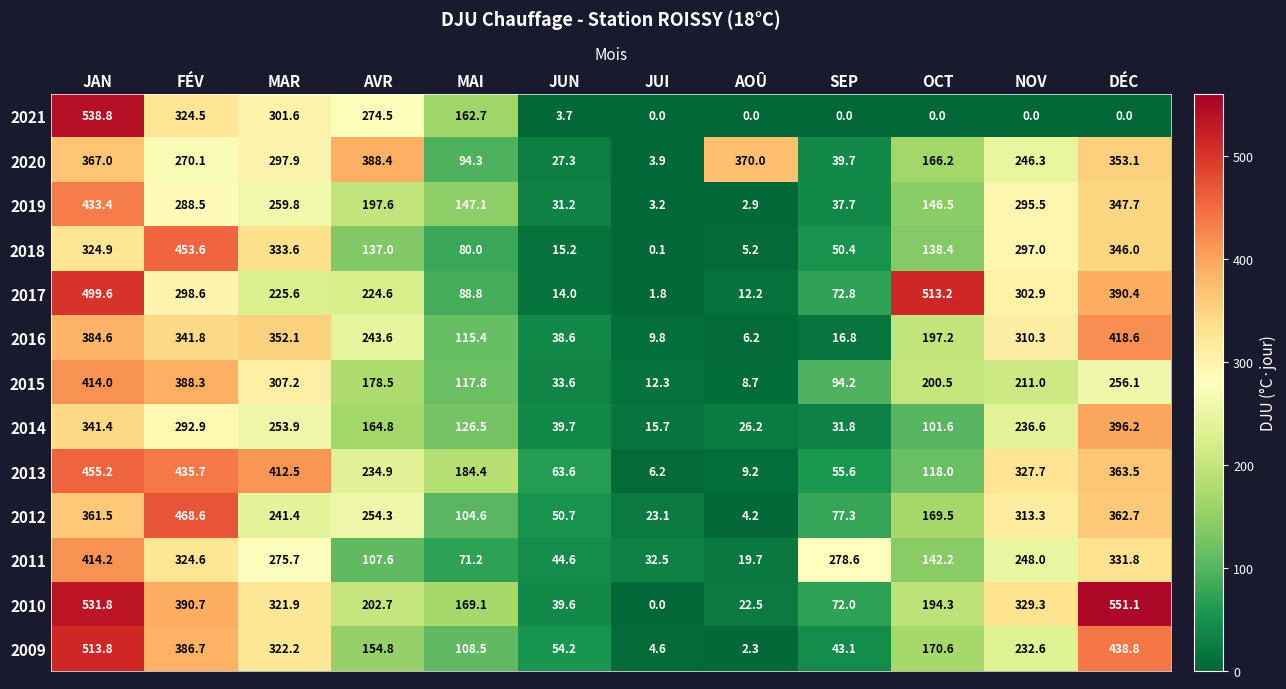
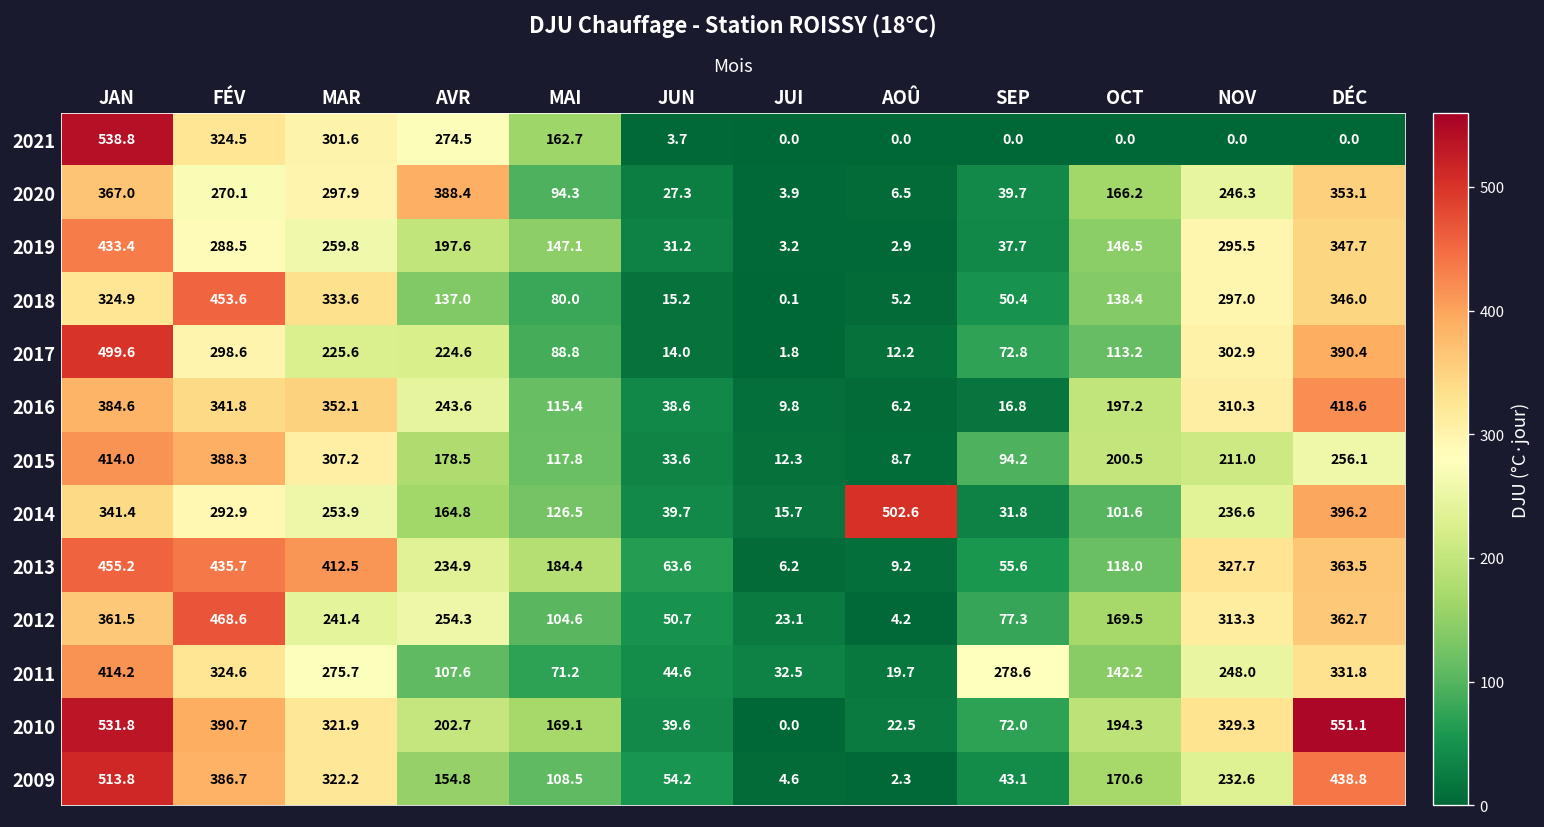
  {
    "2021": {
      "JAN": 538.8,
      "FÉV": 324.5,
      "MAR": 301.6,
      "AVR": 274.5,
      "MAI": 162.7,
      "JUN": 3.7,
      "JUI": 0.0,
      "AOÛ": 0.0,
      "SEP": 0.0,
      "OCT": 0.0,
      "NOV": 0.0,
      "DÉC": 0.0
    },
    "2020": {
      "JAN": 367.0,
      "FÉV": 270.1,
      "MAR": 297.9,
      "AVR": 388.4,
      "MAI": 94.3,
      "JUN": 27.3,
      "JUI": 3.9,
-     "AOÛ": 370.0,
+     "AOÛ": 6.5,
      "SEP": 39.7,
      "OCT": 166.2,
      "NOV": 246.3,
      "DÉC": 353.1
    },
    "2019": {
      "JAN": 433.4,
      "FÉV": 288.5,
      "MAR": 259.8,
      "AVR": 197.6,
      "MAI": 147.1,
      "JUN": 31.2,
      "JUI": 3.2,
      "AOÛ": 2.9,
      "SEP": 37.7,
      "OCT": 146.5,
      "NOV": 295.5,
      "DÉC": 347.7
    },
    "2018": {
      "JAN": 324.9,
      "FÉV": 453.6,
      "MAR": 333.6,
      "AVR": 137.0,
      "MAI": 80.0,
      "JUN": 15.2,
      "JUI": 0.1,
      "AOÛ": 5.2,
      "SEP": 50.4,
      "OCT": 138.4,
      "NOV": 297.0,
      "DÉC": 346.0
    },
    "2017": {
      "JAN": 499.6,
      "FÉV": 298.6,
      "MAR": 225.6,
      "AVR": 224.6,
      "MAI": 88.8,
      "JUN": 14.0,
      "JUI": 1.8,
      "AOÛ": 12.2,
      "SEP": 72.8,
-     "OCT": 513.2,
+     "OCT": 113.2,
      "NOV": 302.9,
      "DÉC": 390.4
    },
    "2016": {
      "JAN": 384.6,
      "FÉV": 341.8,
      "MAR": 352.1,
      "AVR": 243.6,
      "MAI": 115.4,
      "JUN": 38.6,
      "JUI": 9.8,
      "AOÛ": 6.2,
      "SEP": 16.8,
      "OCT": 197.2,
      "NOV": 310.3,
      "DÉC": 418.6
    },
    "2015": {
      "JAN": 414.0,
      "FÉV": 388.3,
      "MAR": 307.2,
      "AVR": 178.5,
      "MAI": 117.8,
      "JUN": 33.6,
      "JUI": 12.3,
      "AOÛ": 8.7,
      "SEP": 94.2,
      "OCT": 200.5,
      "NOV": 211.0,
      "DÉC": 256.1
    },
    "2014": {
      "JAN": 341.4,
      "FÉV": 292.9,
      "MAR": 253.9,
      "AVR": 164.8,
      "MAI": 126.5,
      "JUN": 39.7,
      "JUI": 15.7,
-     "AOÛ": 26.2,
+     "AOÛ": 502.6,
      "SEP": 31.8,
      "OCT": 101.6,
      "NOV": 236.6,
      "DÉC": 396.2
    },
    "2013": {
      "JAN": 455.2,
      "FÉV": 435.7,
      "MAR": 412.5,
      "AVR": 234.9,
      "MAI": 184.4,
      "JUN": 63.6,
      "JUI": 6.2,
      "AOÛ": 9.2,
      "SEP": 55.6,
      "OCT": 118.0,
      "NOV": 327.7,
      "DÉC": 363.5
    },
    "2012": {
      "JAN": 361.5,
      "FÉV": 468.6,
      "MAR": 241.4,
      "AVR": 254.3,
      "MAI": 104.6,
      "JUN": 50.7,
      "JUI": 23.1,
      "AOÛ": 4.2,
      "SEP": 77.3,
      "OCT": 169.5,
      "NOV": 313.3,
      "DÉC": 362.7
    },
    "2011": {
      "JAN": 414.2,
      "FÉV": 324.6,
      "MAR": 275.7,
      "AVR": 107.6,
      "MAI": 71.2,
      "JUN": 44.6,
      "JUI": 32.5,
      "AOÛ": 19.7,
      "SEP": 278.6,
      "OCT": 142.2,
      "NOV": 248.0,
      "DÉC": 331.8
    },
    "2010": {
      "JAN": 531.8,
      "FÉV": 390.7,
      "MAR": 321.9,
      "AVR": 202.7,
      "MAI": 169.1,
      "JUN": 39.6,
      "JUI": 0.0,
      "AOÛ": 22.5,
      "SEP": 72.0,
      "OCT": 194.3,
      "NOV": 329.3,
      "DÉC": 551.1
    },
    "2009": {
      "JAN": 513.8,
      "FÉV": 386.7,
      "MAR": 322.2,
      "AVR": 154.8,
      "MAI": 108.5,
      "JUN": 54.2,
      "JUI": 4.6,
      "AOÛ": 2.3,
      "SEP": 43.1,
      "OCT": 170.6,
      "NOV": 232.6,
      "DÉC": 438.8
    }
  }
